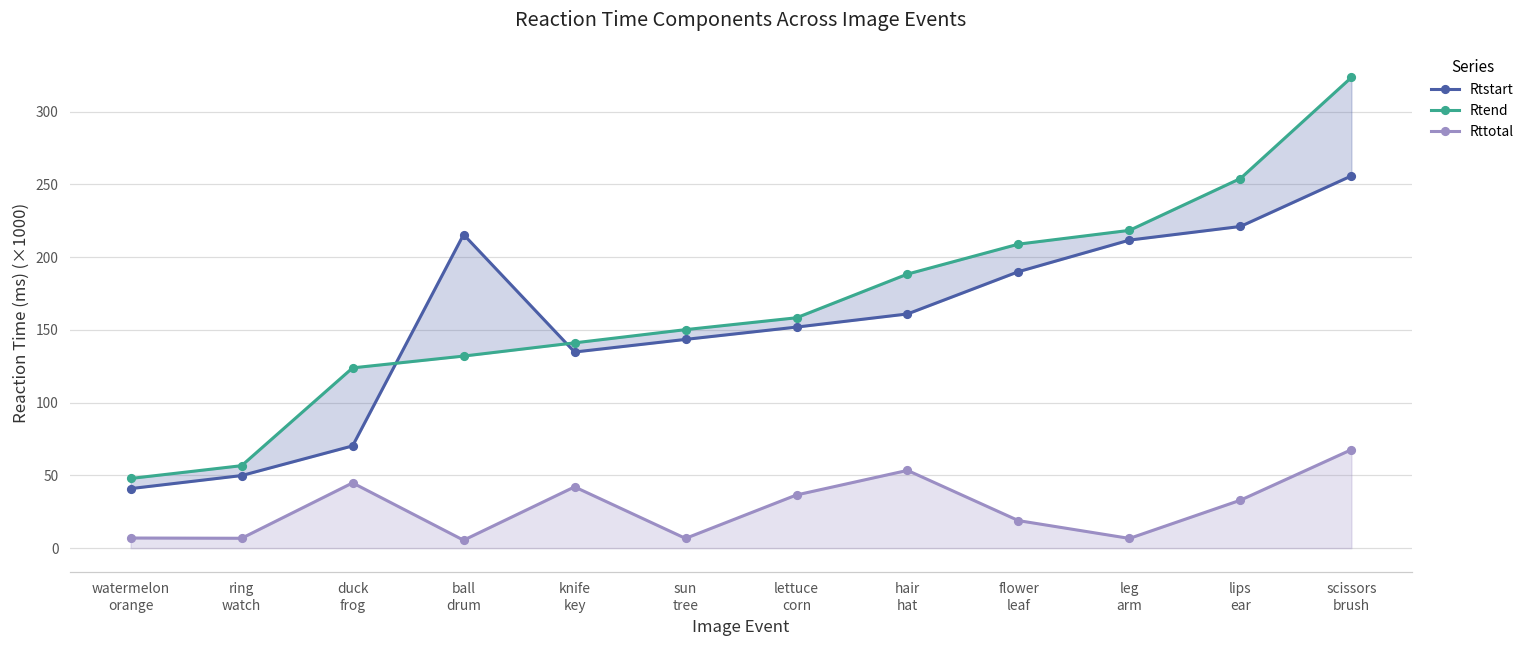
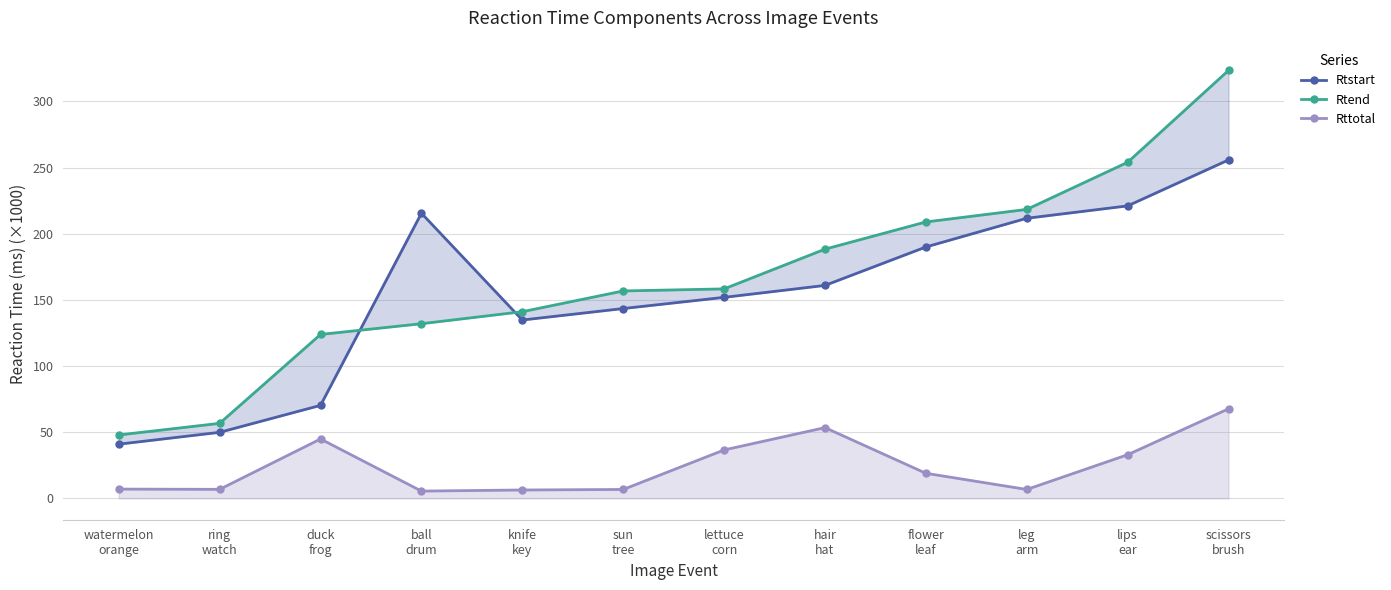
  {
    "Rtend": {
      "ball drum": 132,
-     "sun tree": 150
+     "sun tree": 157
    },
    "Rttotal": {
      "watermelon orange": 7,
      "ring watch": 7,
      "duck frog": 45,
      "ball drum": 5,
-     "knife key": 42,
+     "knife key": 6,
      "sun tree": 7,
      "lettuce corn": 37,
      "hair hat": 53,
      "flower leaf": 19,
      "leg arm": 7,
      "lips ear": 33,
      "scissors brush": 68
    }
  }
